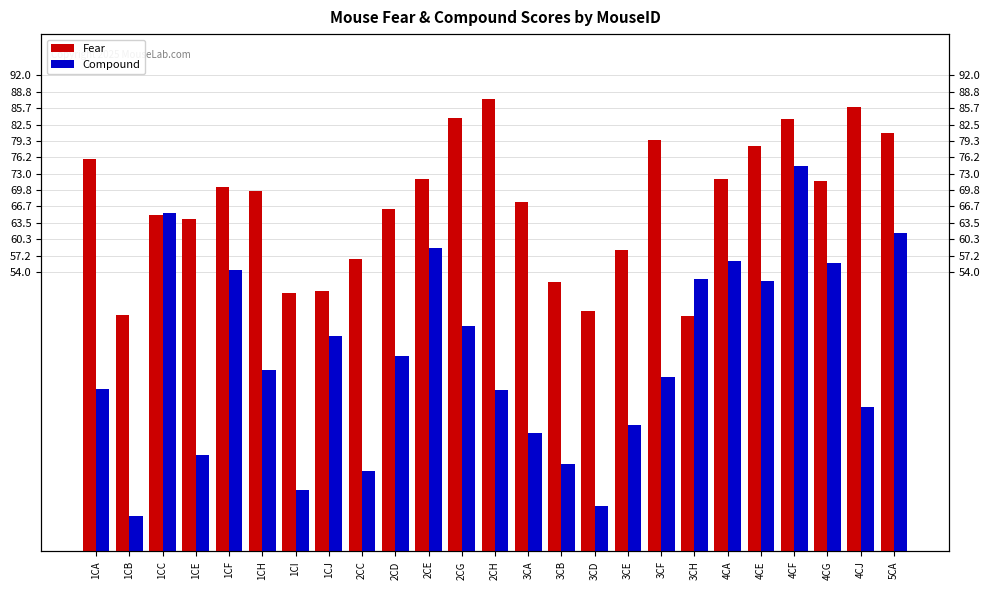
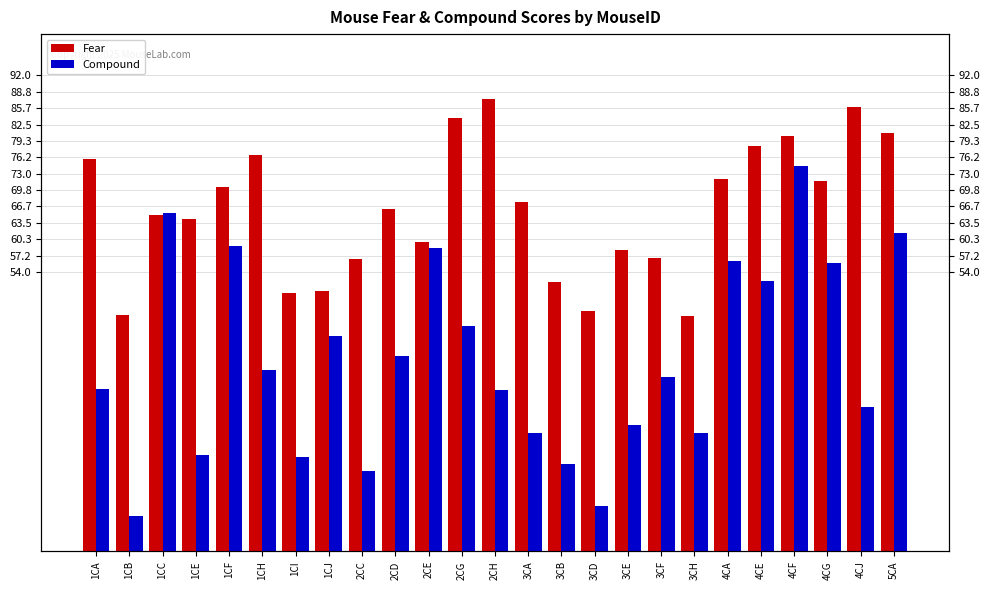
  {
    "Fear": {
      "1CA": 76,
      "1CB": 46,
      "1CC": 65,
      "1CE": 64,
      "1CF": 71,
-     "1CH": 70,
+     "1CH": 77,
      "1CI": 50,
      "1CJ": 50,
      "2CC": 57,
      "2CD": 66,
-     "2CE": 72,
+     "2CE": 60,
      "2CG": 84,
      "2CH": 88,
      "3CA": 67,
      "3CB": 52,
      "3CD": 47,
      "3CE": 58,
-     "3CF": 79,
+     "3CF": 57,
      "3CH": 46,
      "4CA": 72,
      "4CE": 78,
-     "4CF": 84,
+     "4CF": 80,
      "4CG": 72,
      "4CJ": 86,
      "5CA": 81
    },
    "Compound": {
      "1CA": 31,
      "1CB": 7,
      "1CC": 65,
      "1CE": 19,
-     "1CF": 54,
+     "1CF": 59,
      "1CH": 35,
-     "1CI": 12,
+     "1CI": 18,
      "1CJ": 42,
      "2CC": 16,
      "2CD": 38,
      "2CE": 59,
      "2CG": 43,
      "2CH": 31,
      "3CA": 23,
      "3CB": 17,
      "3CD": 9,
      "3CE": 24,
      "3CF": 34,
-     "3CH": 53,
+     "3CH": 23,
      "4CA": 56,
      "4CE": 52,
      "4CF": 74,
      "4CG": 56,
      "4CJ": 28,
      "5CA": 62
    }
  }
